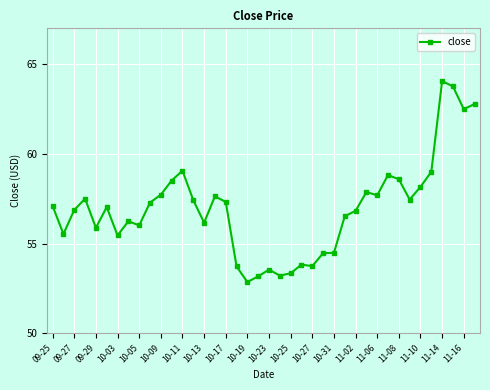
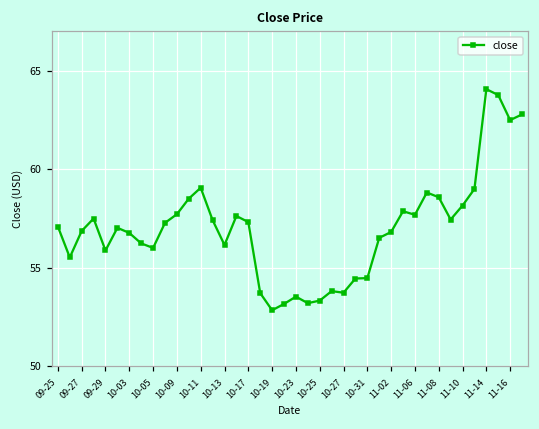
  {
    "09-25": 57.1,
    "09-27": 56.9,
    "09-29": 55.9,
-   "10-03": 55.5,
+   "10-03": 56.8,
    "10-05": 56.0,
    "10-09": 57.7,
    "10-11": 59.1,
    "10-13": 56.2,
    "10-17": 57.3,
    "10-19": 52.9,
    "10-23": 53.5,
    "10-25": 53.3,
    "10-27": 53.7,
    "10-31": 54.5,
    "11-02": 56.8,
    "11-06": 57.7,
    "11-08": 58.6,
    "11-10": 58.2,
    "11-14": 64.1,
    "11-16": 62.5
  }
